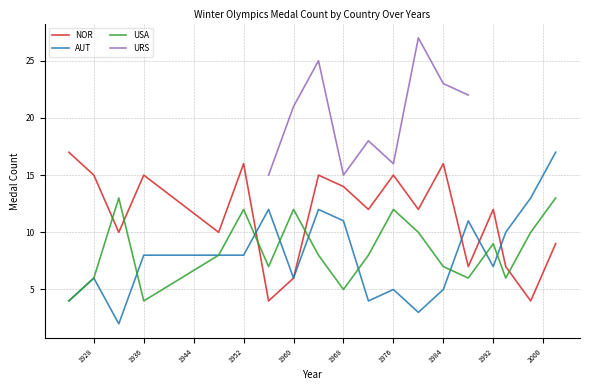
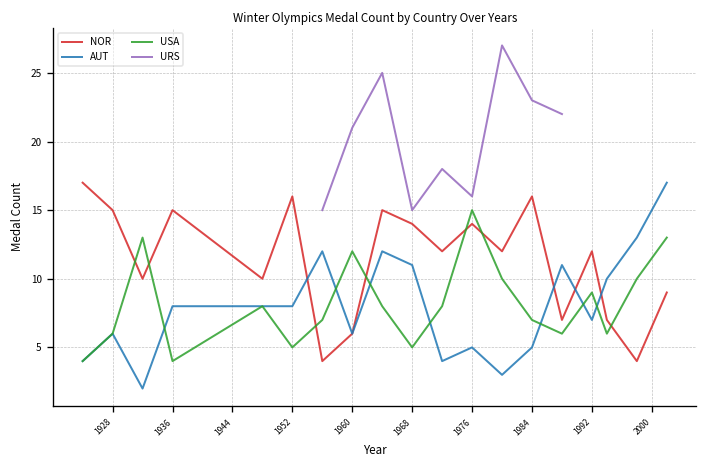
  {
    "NOR": {
      "1928": 15,
      "1936": 15,
      "1952": 16,
      "1968": 14,
-     "1976": 15,
+     "1976": 14,
      "1984": 16,
      "1992": 12
    },
    "AUT": {
      "1936": 8,
      "1952": 8,
      "1968": 11,
      "1976": 5,
      "1984": 5,
      "1992": 7
    },
    "USA": {
      "1936": 4,
-     "1952": 12,
+     "1952": 5,
      "1960": 12,
      "1968": 5,
-     "1976": 12,
+     "1976": 15,
      "1984": 7,
      "1992": 9
    },
    "URS": {
      "1960": 21,
      "1968": 15,
      "1976": 16,
      "1984": 23
    }
  }
